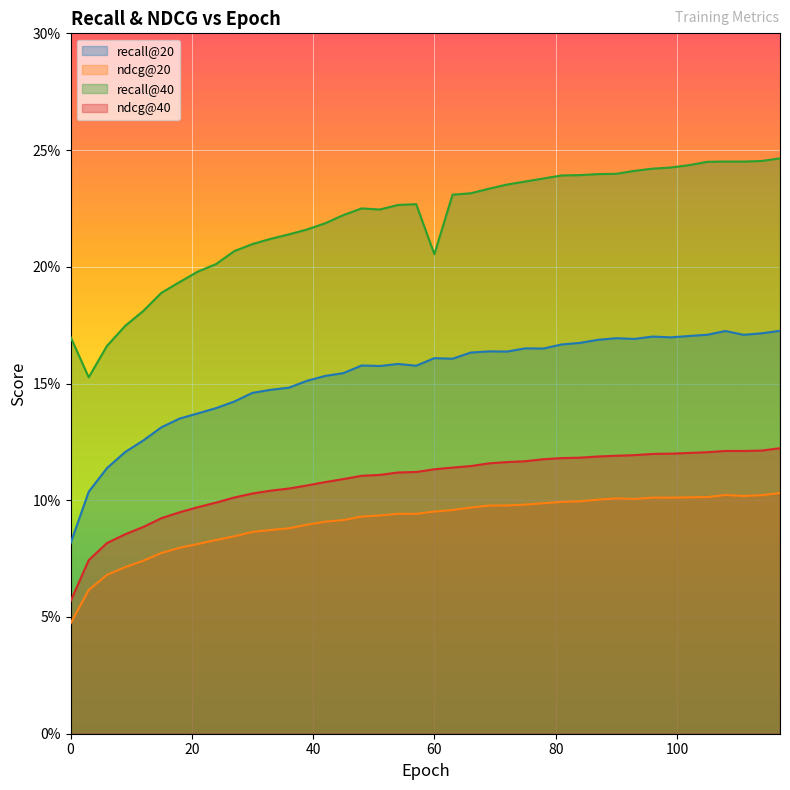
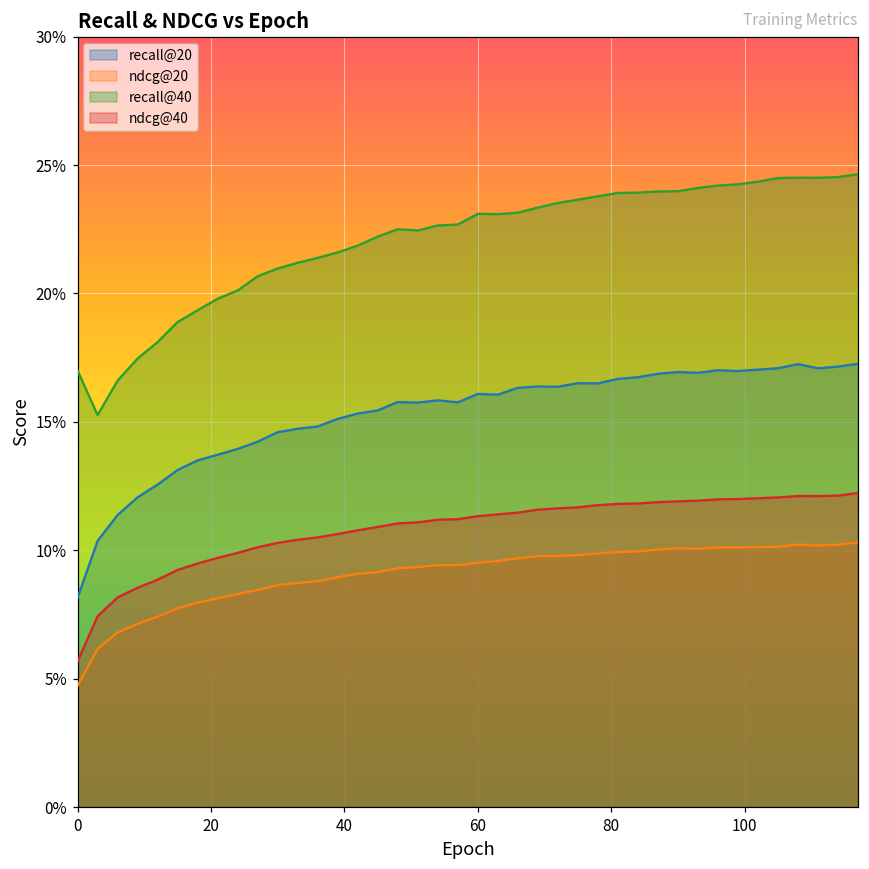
  {
    "recall@20": {
      "0": "8.2%",
      "60": "16.1%"
    },
    "recall@40": {
      "0": "17.0%",
-     "60": "20.5%"
+     "60": "23.1%"
    }
  }
